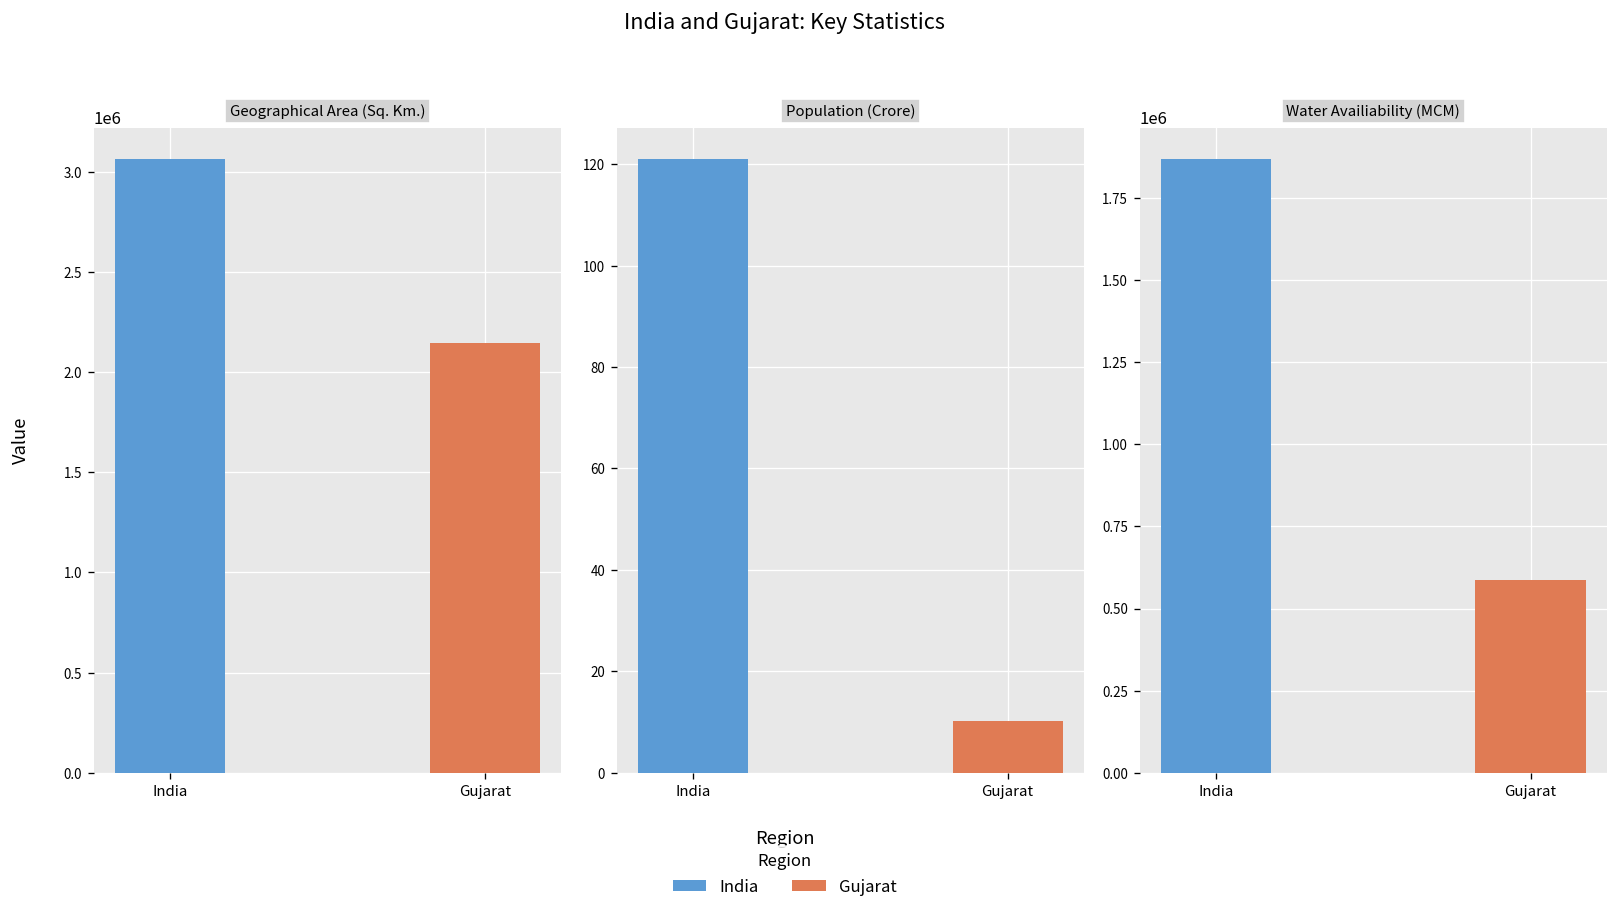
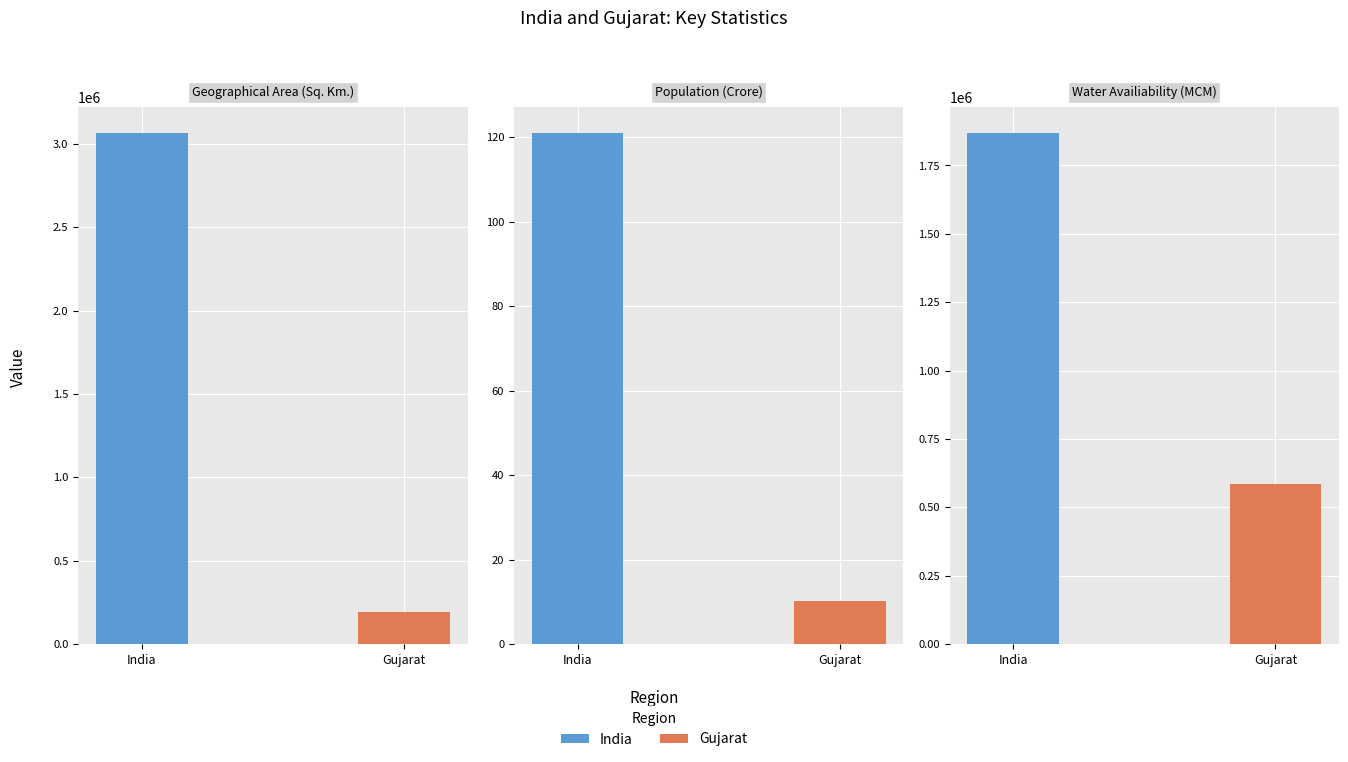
  {
    "Geographical Area (Sq. Km.)": {
      "India": 3070000,
-     "Gujarat": 2150000
+     "Gujarat": 200000
    },
    "Population (Crore)": {
      "India": 121,
      "Gujarat": 10
    },
    "Water Availiability (MCM)": {
      "India": 1870000,
      "Gujarat": 590000
    }
  }
